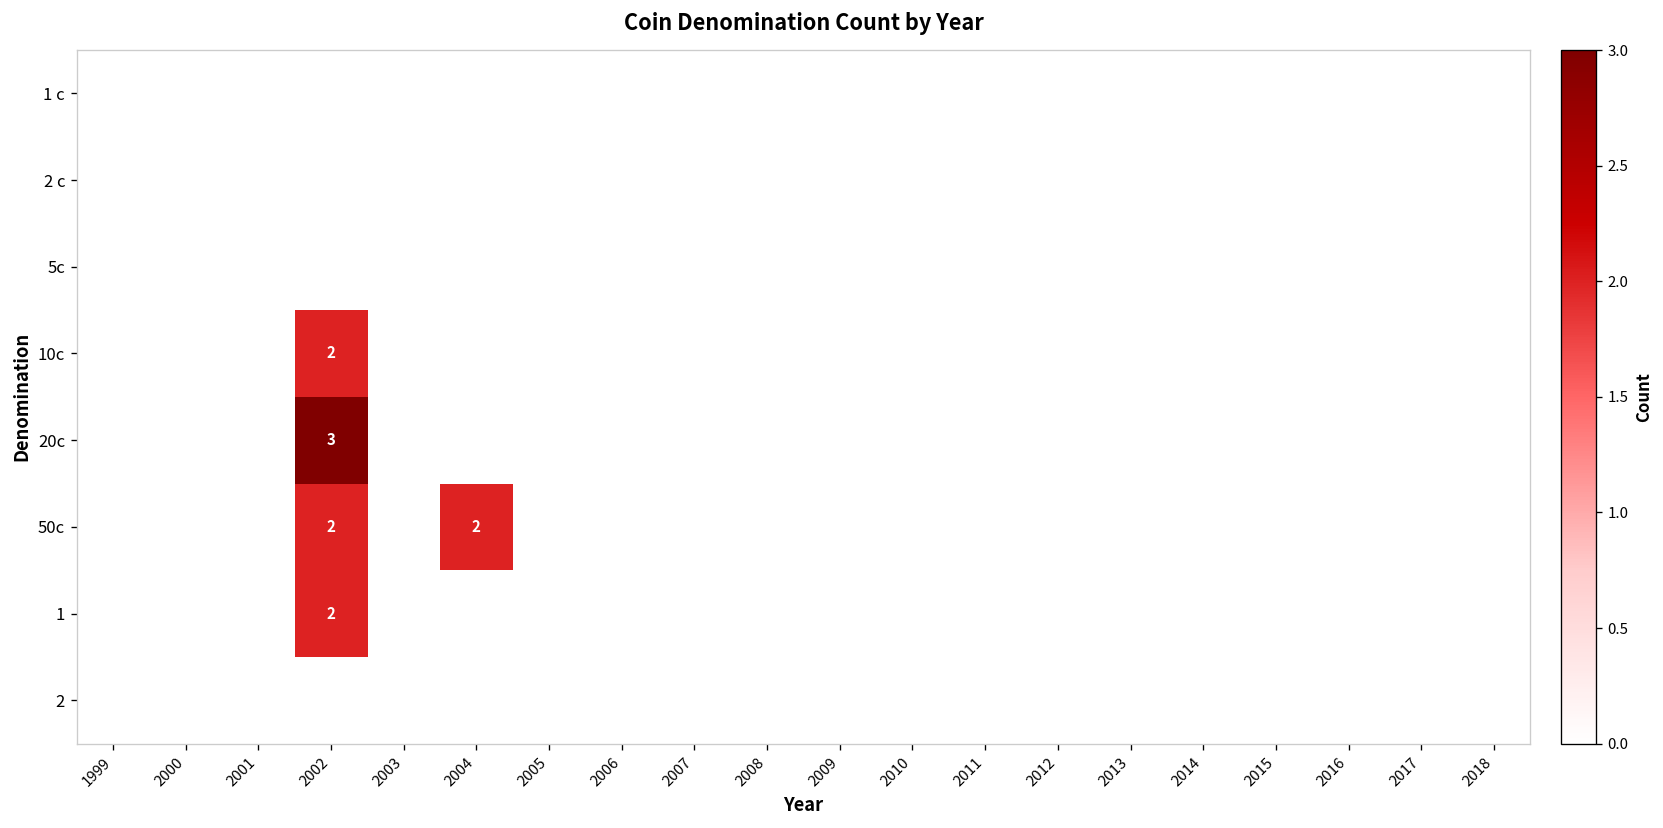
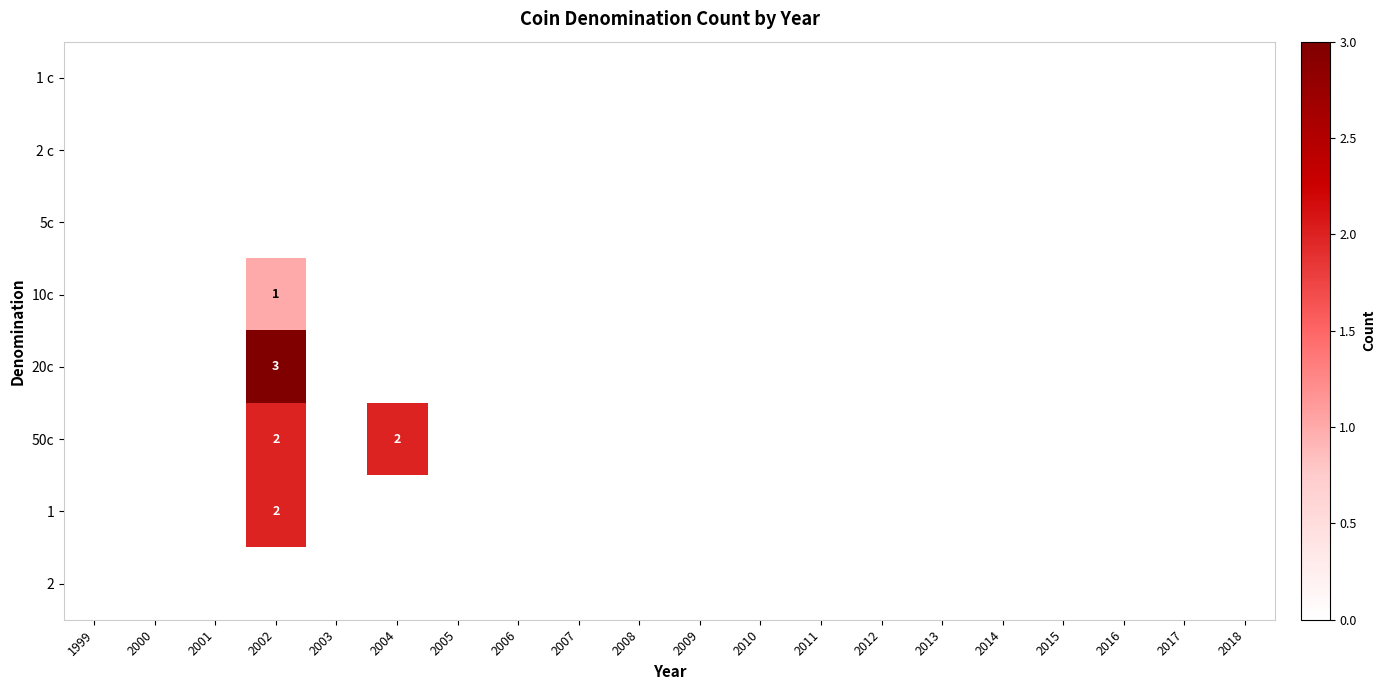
  {
    "10c": {
-     "2002": 2
+     "2002": 1
    },
    "20c": {
      "2002": 3
    },
    "50c": {
      "2002": 2,
      "2004": 2
    },
    "1": {
      "2002": 2
    }
  }
